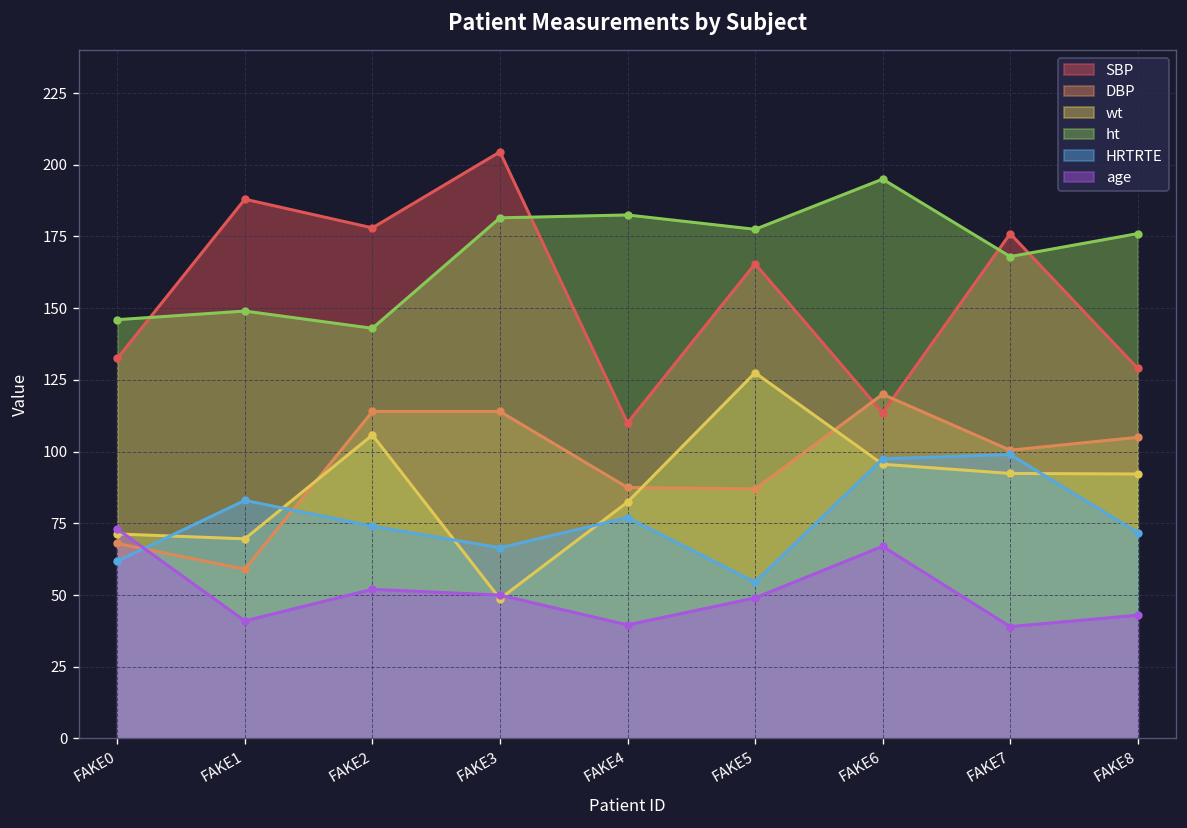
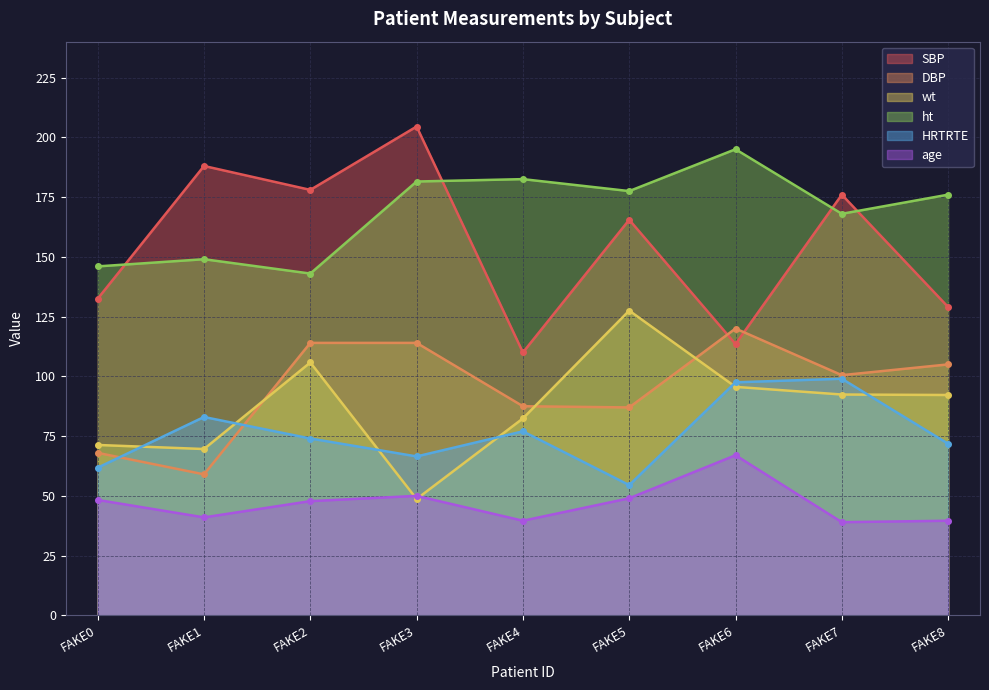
  {
    "HRTRTE": {
      "FAKE0": 62,
      "FAKE1": 83,
      "FAKE2": 74,
      "FAKE3": 67,
      "FAKE4": 77,
      "FAKE5": 55,
      "FAKE6": 98,
      "FAKE7": 99,
      "FAKE8": 72
    },
    "age": {
-     "FAKE0": 73,
+     "FAKE0": 48,
      "FAKE1": 41,
-     "FAKE2": 52,
+     "FAKE2": 48,
      "FAKE3": 50,
      "FAKE4": 40,
      "FAKE5": 49,
      "FAKE6": 67,
      "FAKE7": 39,
-     "FAKE8": 43
+     "FAKE8": 40
    }
  }
